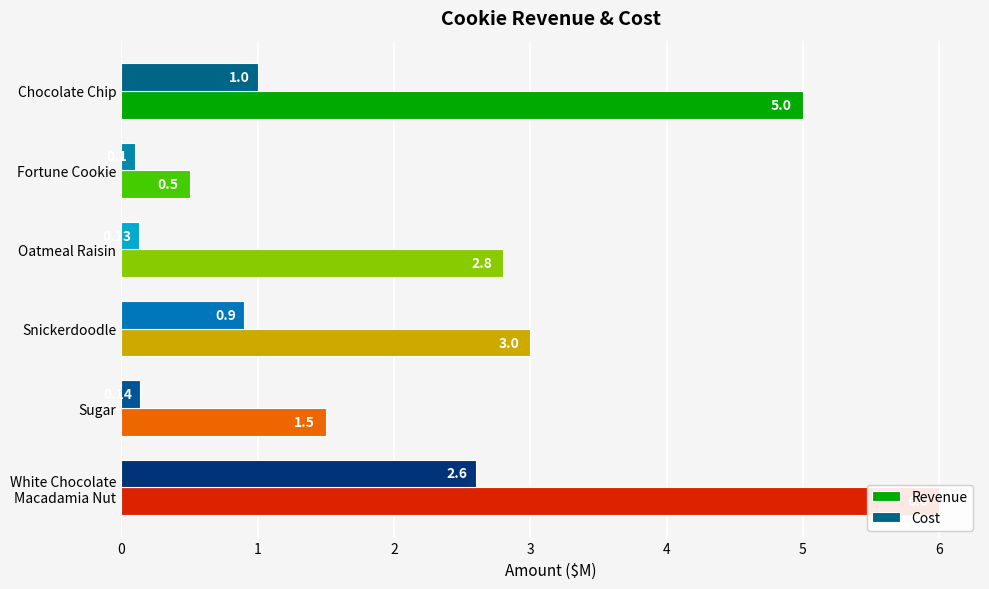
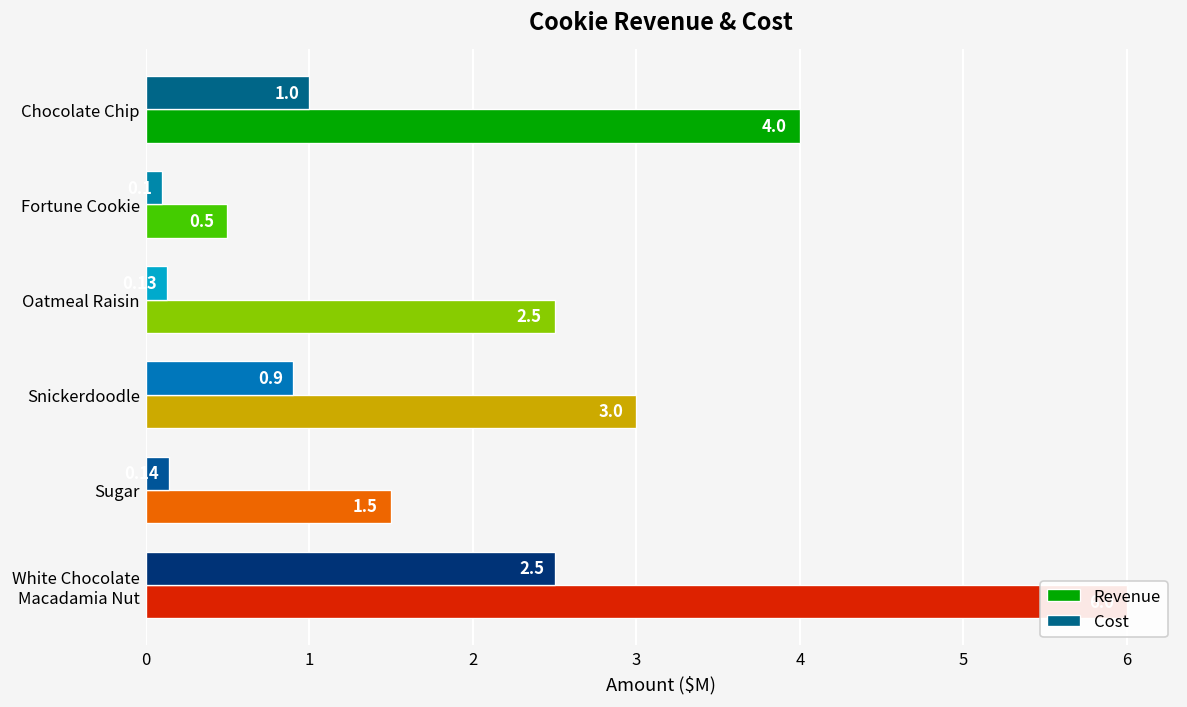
  {
    "Revenue": {
-     "Chocolate Chip": 5.0,
+     "Chocolate Chip": 4.0,
      "Fortune Cookie": 0.5,
-     "Oatmeal Raisin": 2.8,
+     "Oatmeal Raisin": 2.5,
      "Snickerdoodle": 3.0,
      "Sugar": 1.5
    },
    "Cost": {
      "Chocolate Chip": 1.0,
      "Snickerdoodle": 0.9,
-     "White Chocolate Macadamia Nut": 2.6
+     "White Chocolate Macadamia Nut": 2.5
    }
  }
